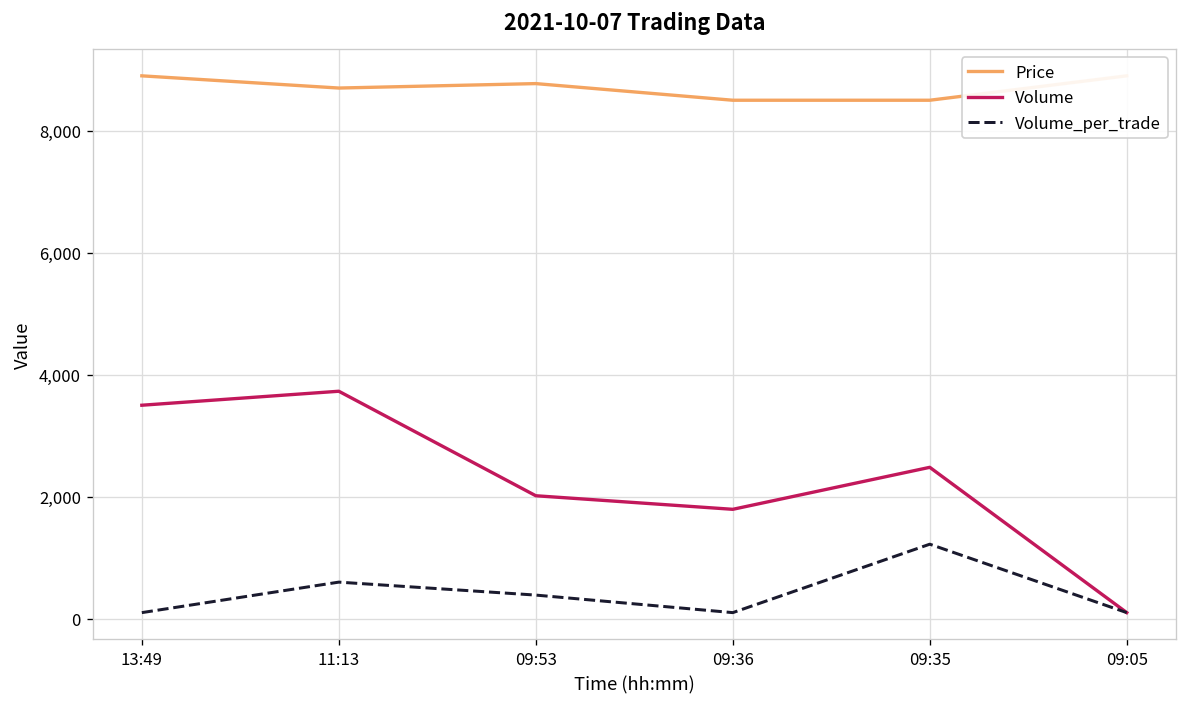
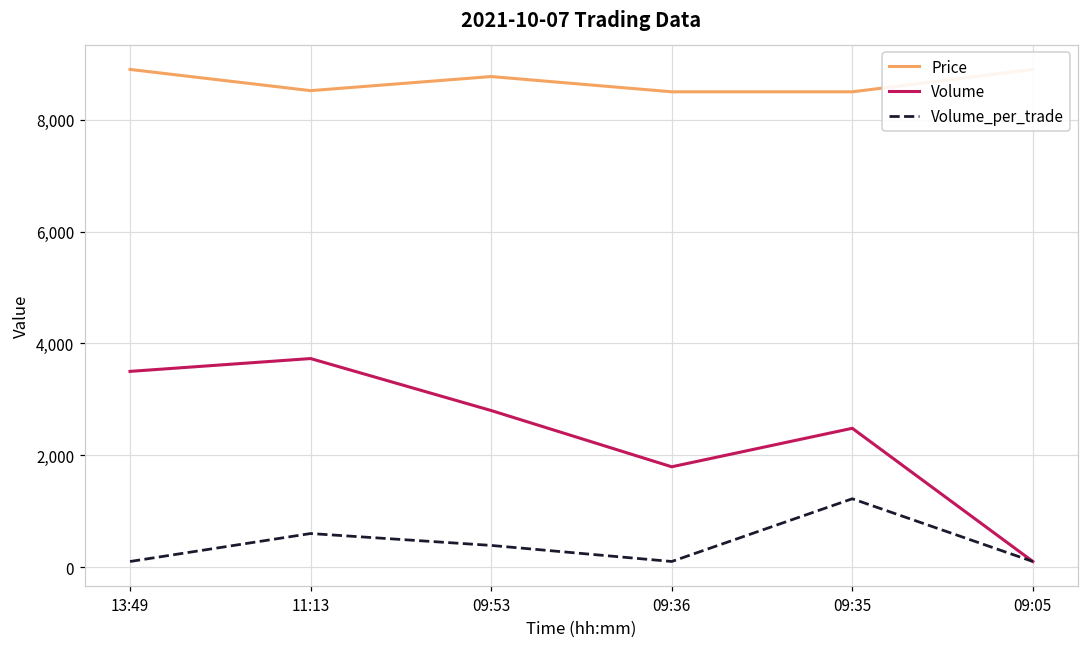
  {
    "Price": {
      "13:49": "8,900",
-     "11:13": "8,700",
+     "11:13": "8,500",
      "09:53": "8,800",
      "09:36": "8,500",
      "09:35": "8,500"
    },
    "Volume": {
      "13:49": "3,500",
      "11:13": "3,700",
-     "09:53": "2,000",
+     "09:53": "2,800",
      "09:36": "1,800",
      "09:35": "2,500"
    },
    "Volume_per_trade": {
      "13:49": "100",
      "11:13": "600",
      "09:53": "400",
      "09:36": "100",
      "09:35": "1,200"
    }
  }
